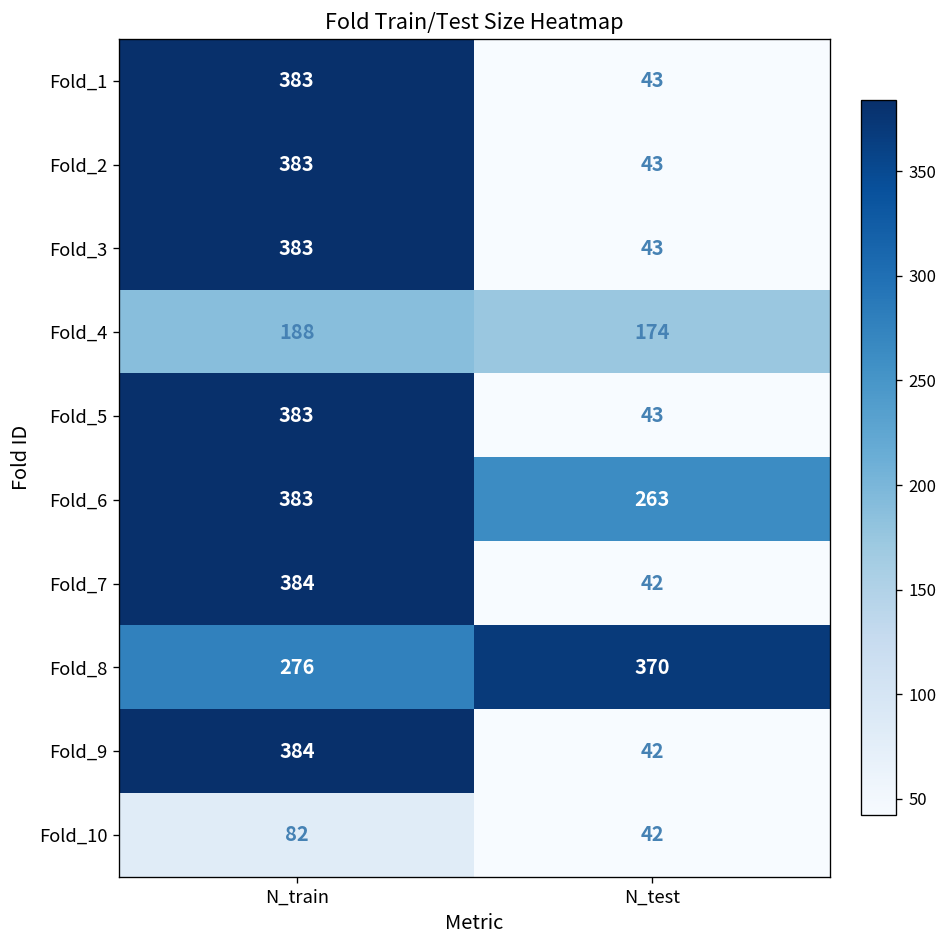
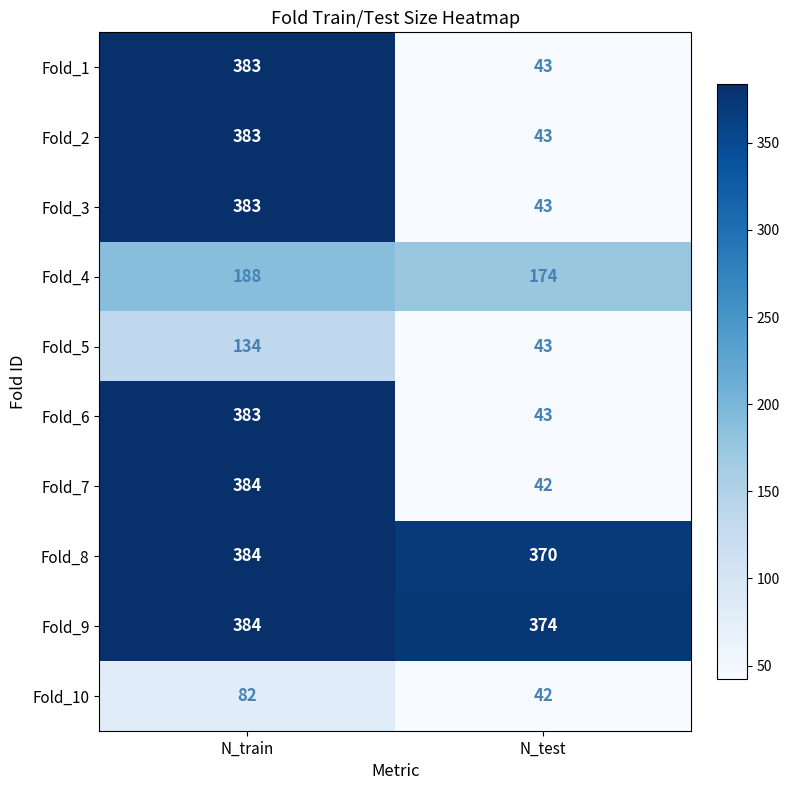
  {
    "Fold_1": {
      "N_train": 383,
      "N_test": 43
    },
    "Fold_2": {
      "N_train": 383,
      "N_test": 43
    },
    "Fold_3": {
      "N_train": 383,
      "N_test": 43
    },
    "Fold_4": {
      "N_train": 188,
      "N_test": 174
    },
    "Fold_5": {
-     "N_train": 383,
+     "N_train": 134,
      "N_test": 43
    },
    "Fold_6": {
      "N_train": 383,
-     "N_test": 263
+     "N_test": 43
    },
    "Fold_7": {
      "N_train": 384,
      "N_test": 42
    },
    "Fold_8": {
-     "N_train": 276,
+     "N_train": 384,
      "N_test": 370
    },
    "Fold_9": {
      "N_train": 384,
-     "N_test": 42
+     "N_test": 374
    },
    "Fold_10": {
      "N_train": 82,
      "N_test": 42
    }
  }
